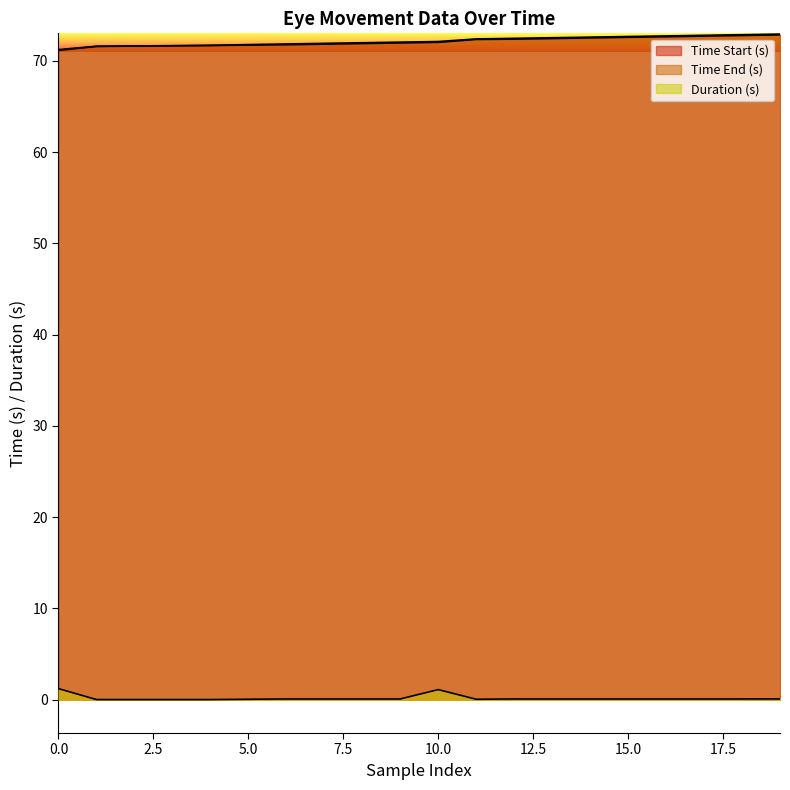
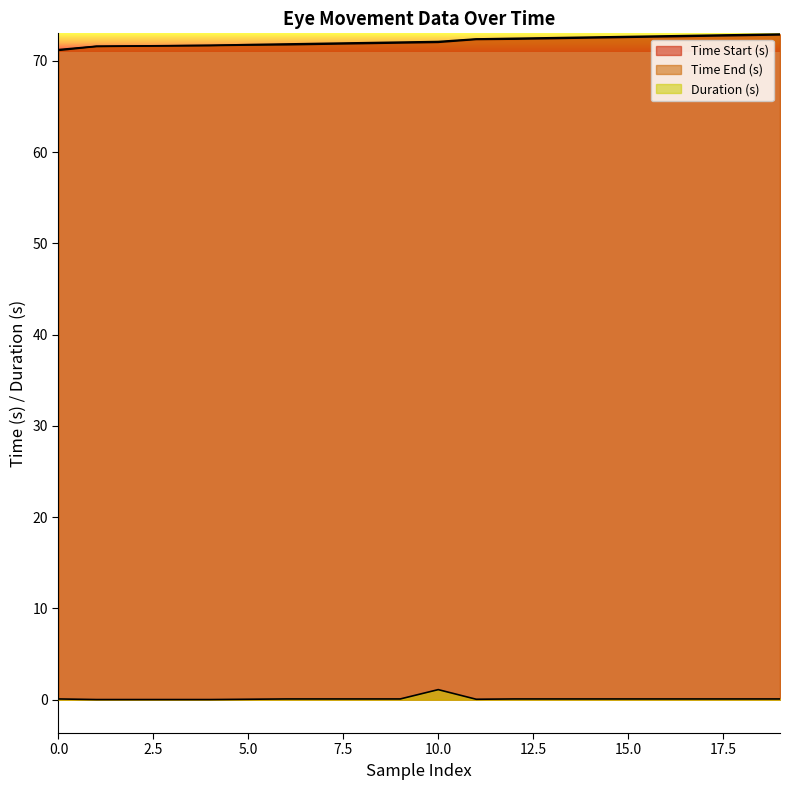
  {
    "Duration (s)": {
-     "0.0": 1,
+     "0.0": 0,
      "5.0": 0,
      "10.0": 1,
      "15.0": 0
    }
  }
